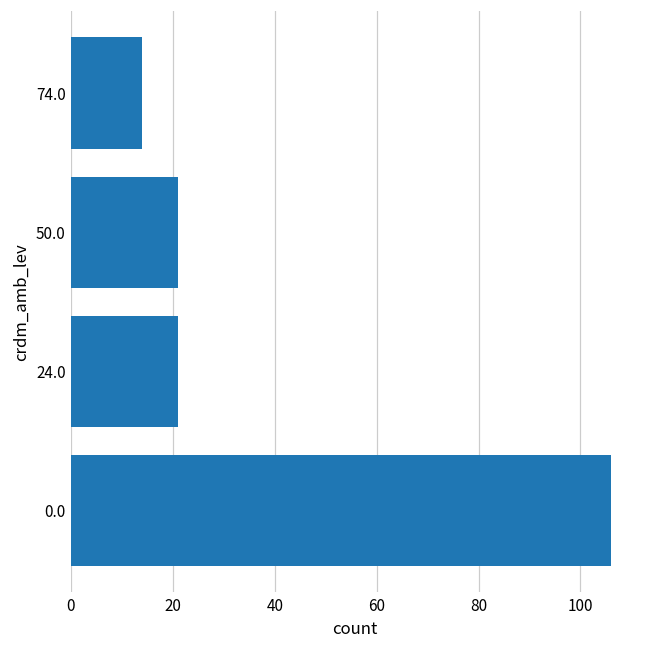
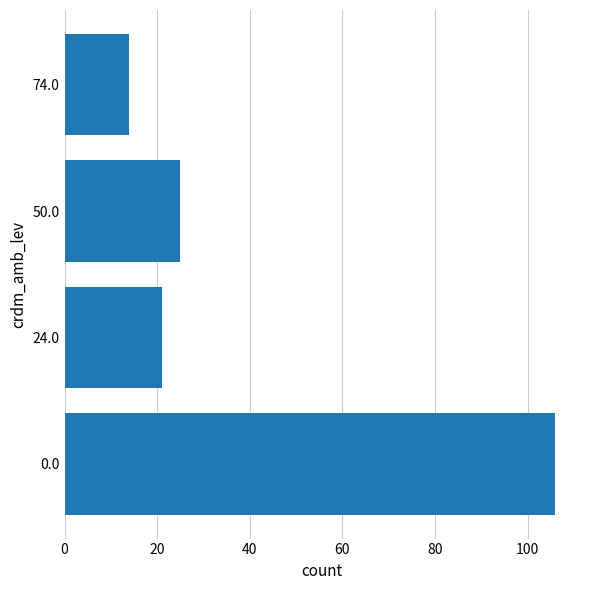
  {
    "74.0": 14,
-   "50.0": 21,
+   "50.0": 25,
    "24.0": 21,
    "0.0": 106
  }
